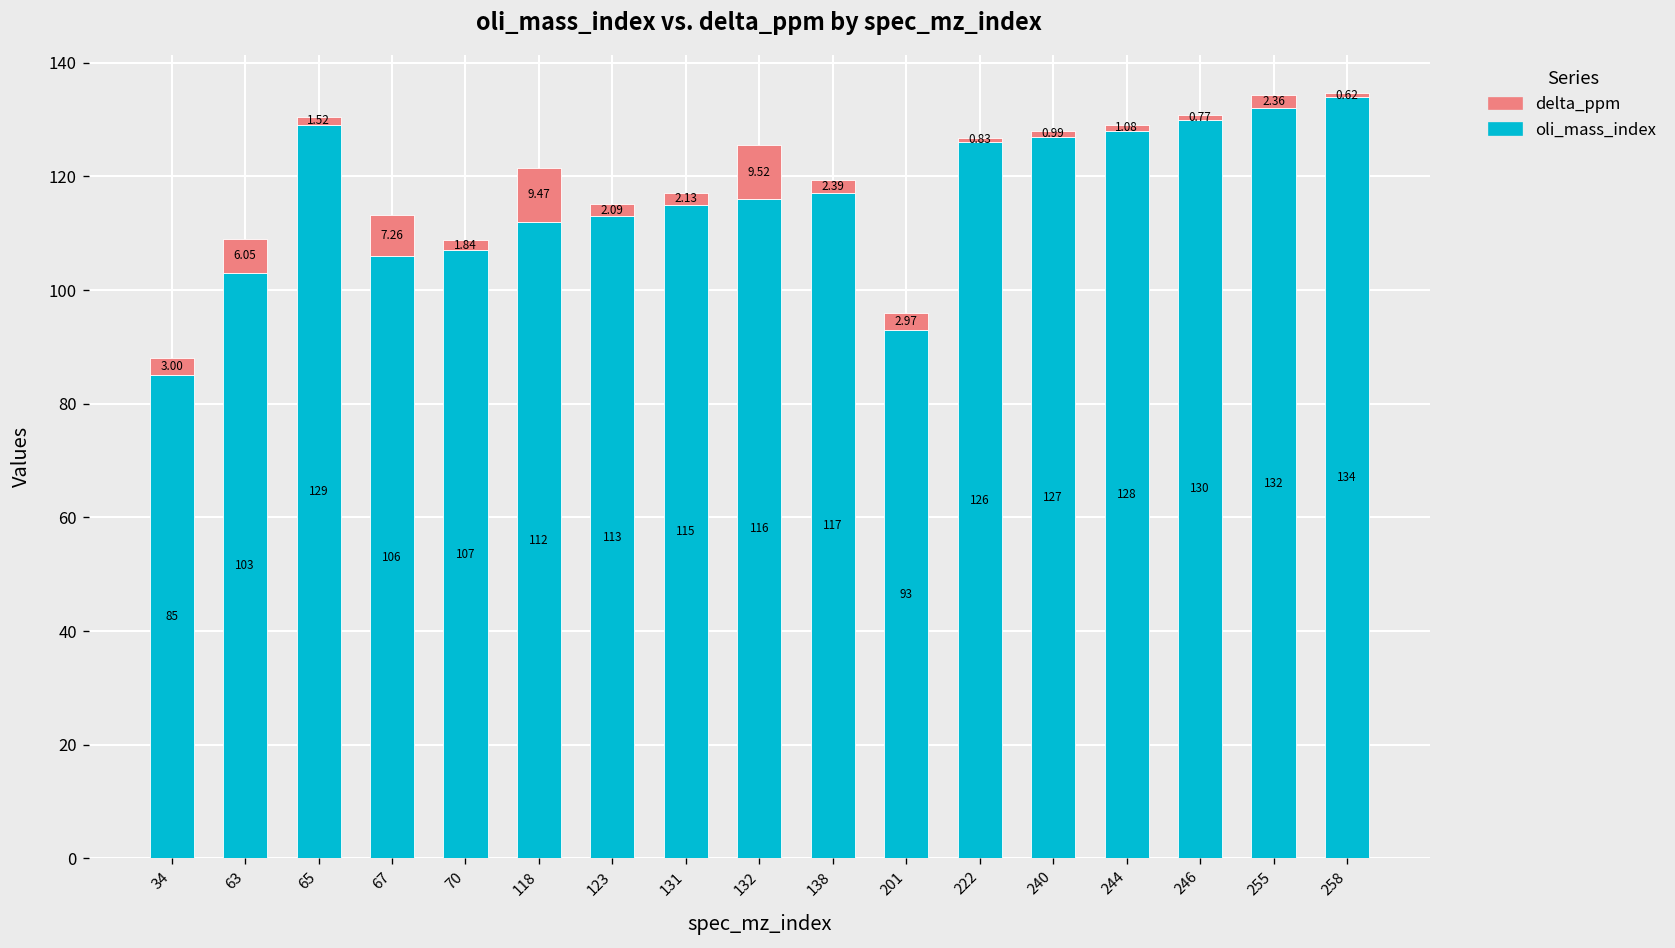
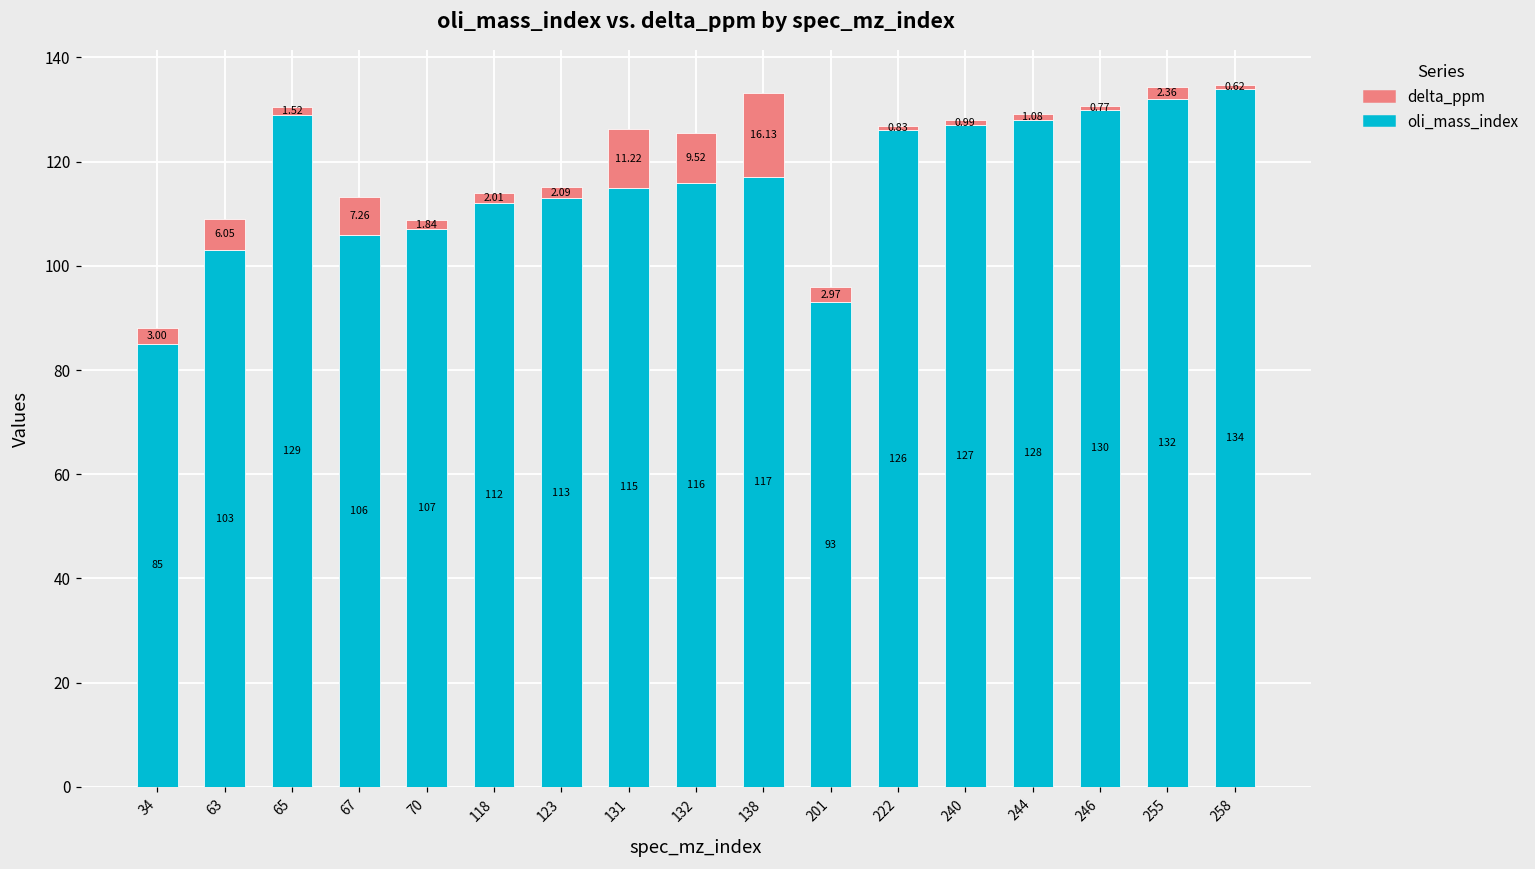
  {
    "oli_mass_index": {
      "34": 85,
      "63": 103,
      "65": 129,
      "67": 106,
      "70": 107,
      "118": 112,
      "123": 113,
      "131": 115,
      "132": 116,
      "138": 117,
      "201": 93,
      "222": 126,
      "240": 127,
      "244": 128,
      "246": 130,
      "255": 132,
      "258": 134
    },
    "delta_ppm": {
      "34": 3.00,
      "63": 6.05,
      "65": 1.52,
      "67": 7.26,
      "70": 1.84,
-     "118": 9.47,
+     "118": 2.01,
      "123": 2.09,
-     "131": 2.13,
+     "131": 11.22,
      "132": 9.52,
-     "138": 2.39,
+     "138": 16.13,
      "201": 2.97,
      "222": 0.83,
      "240": 0.99,
      "244": 1.08,
      "246": 0.77,
      "255": 2.36,
      "258": 0.62
    }
  }
